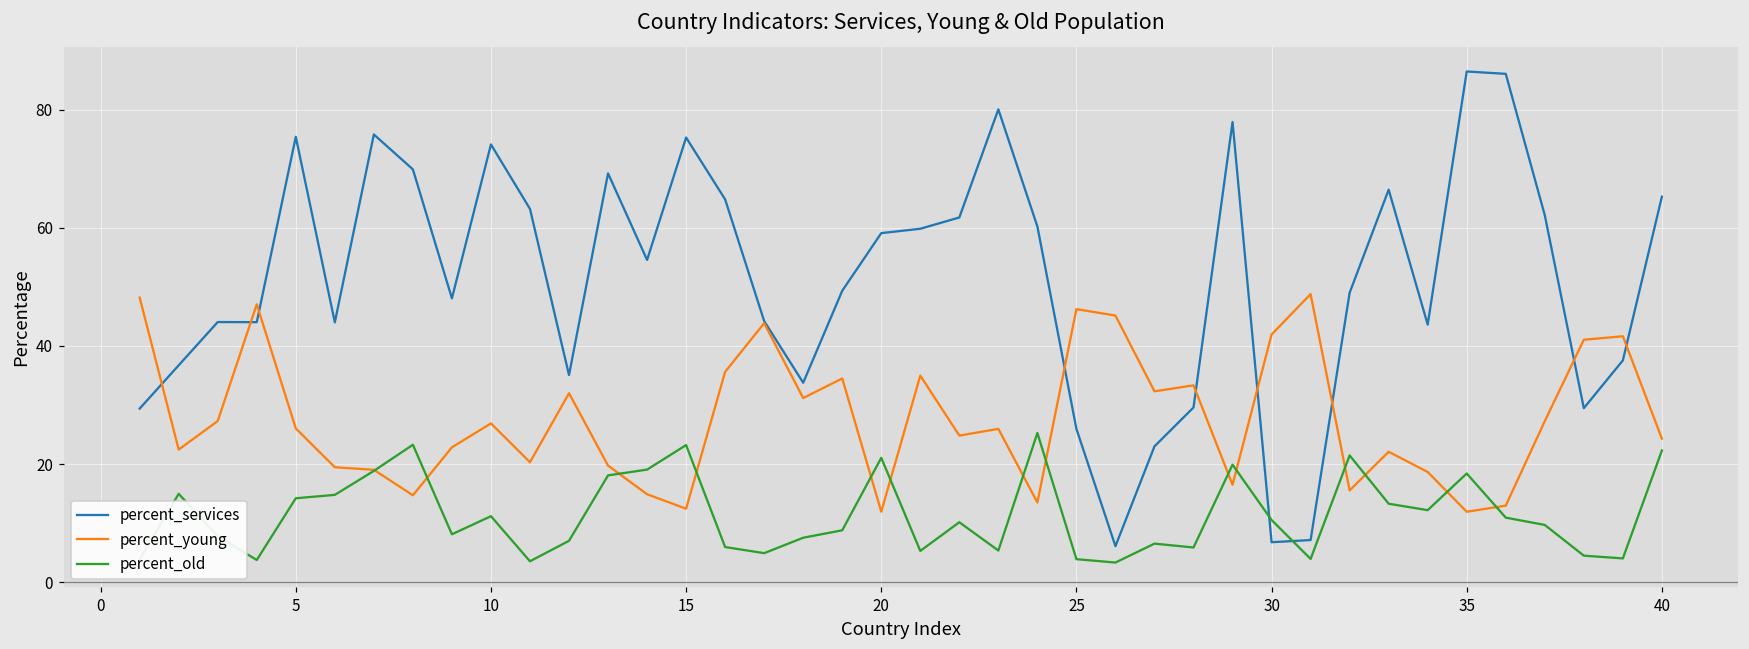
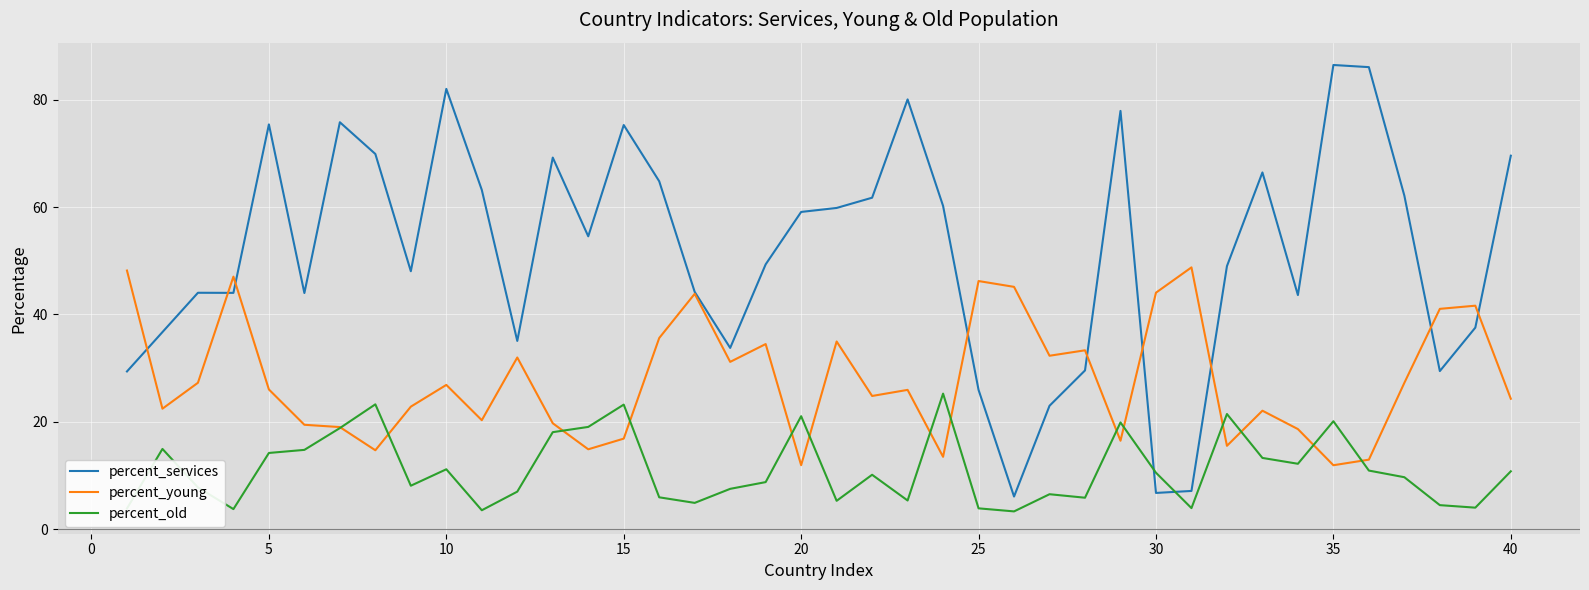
  {
    "percent_services": {
      "5": 75,
-     "10": 74,
+     "10": 82,
      "15": 75,
      "20": 59,
      "25": 26,
      "30": 7,
      "35": 86,
-     "40": 65
+     "40": 70
    },
    "percent_young": {
      "5": 26,
      "10": 27,
-     "15": 12,
+     "15": 17,
      "20": 12,
      "25": 46,
-     "30": 42,
+     "30": 44,
      "35": 12,
      "40": 24
    },
    "percent_old": {
      "5": 14,
      "10": 11,
      "15": 23,
      "20": 21,
      "25": 4,
      "30": 11,
-     "35": 18,
-     "40": 22
+     "35": 20,
+     "40": 11
    }
  }
